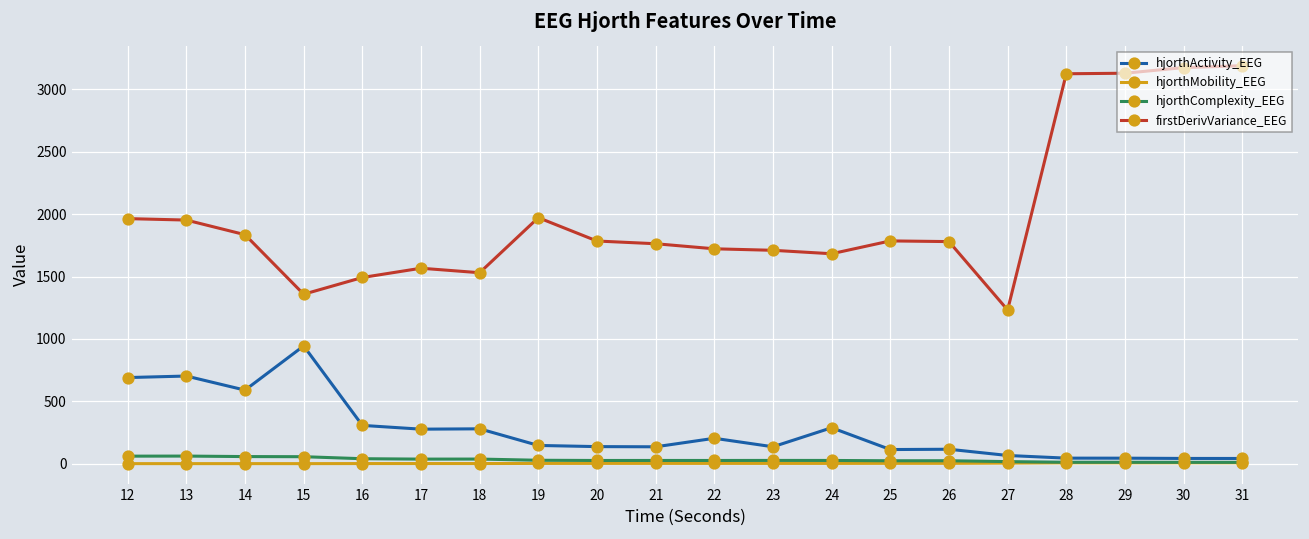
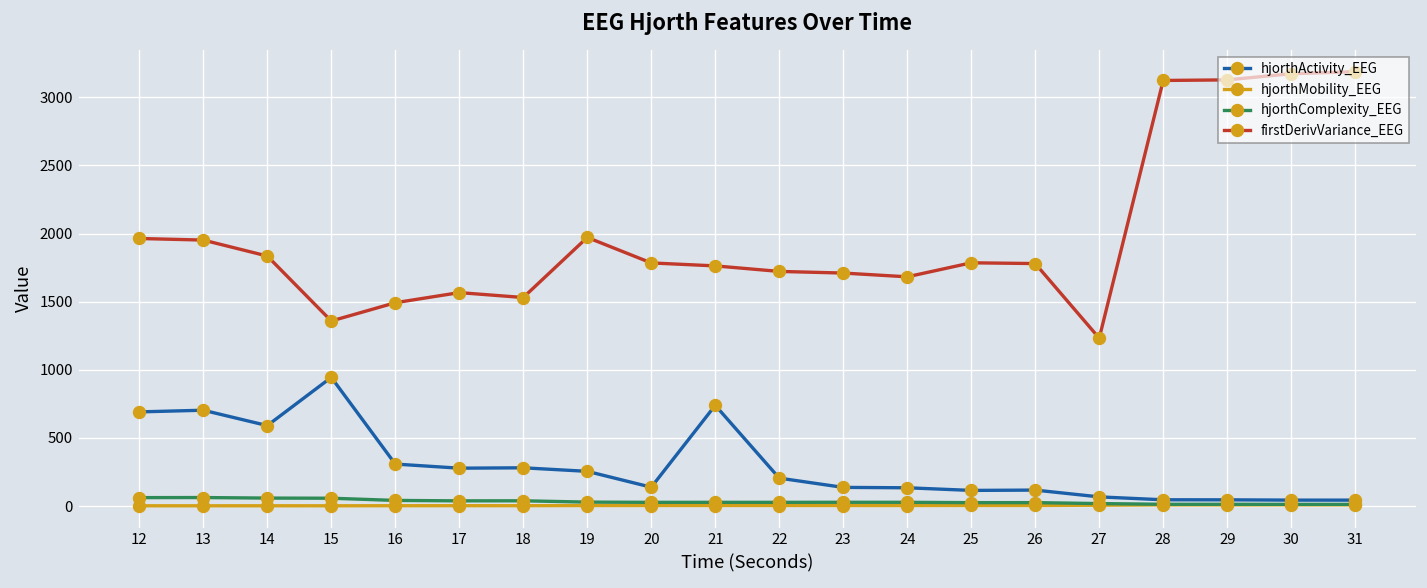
  {
    "hjorthActivity_EEG": {
      "12": 690,
      "13": 700,
      "14": 590,
      "15": 940,
      "16": 310,
      "17": 280,
      "18": 280,
-     "19": 150,
+     "19": 250,
      "20": 140,
-     "21": 140,
+     "21": 740,
      "22": 200,
      "23": 140,
-     "24": 290,
+     "24": 130,
      "25": 110,
      "26": 120,
      "27": 70,
      "28": 50,
      "29": 50,
      "30": 40,
      "31": 40
    },
    "hjorthMobility_EEG": {
      "12": 0,
      "13": 0,
      "14": 0,
      "15": 0,
      "16": 0,
      "17": 0,
      "18": 0,
      "19": 0,
      "20": 0,
      "21": 0,
      "22": 0,
      "23": 0,
      "24": 0
    },
    "hjorthComplexity_EEG": {
      "12": 60,
      "13": 60,
      "14": 60,
      "15": 60,
      "16": 40,
      "17": 40,
      "18": 40,
      "19": 30,
      "20": 30,
      "21": 30,
      "22": 30,
      "23": 30,
      "24": 30
    },
    "firstDerivVariance_EEG": {
      "12": 1960,
      "13": 1950,
      "14": 1830,
      "15": 1360,
      "16": 1490,
      "17": 1570,
      "18": 1530,
      "19": 1970,
      "20": 1780,
      "21": 1760,
      "22": 1720,
      "23": 1710,
      "24": 1680,
      "25": 1790,
      "26": 1780,
      "27": 1230,
      "28": 3120
    }
  }
